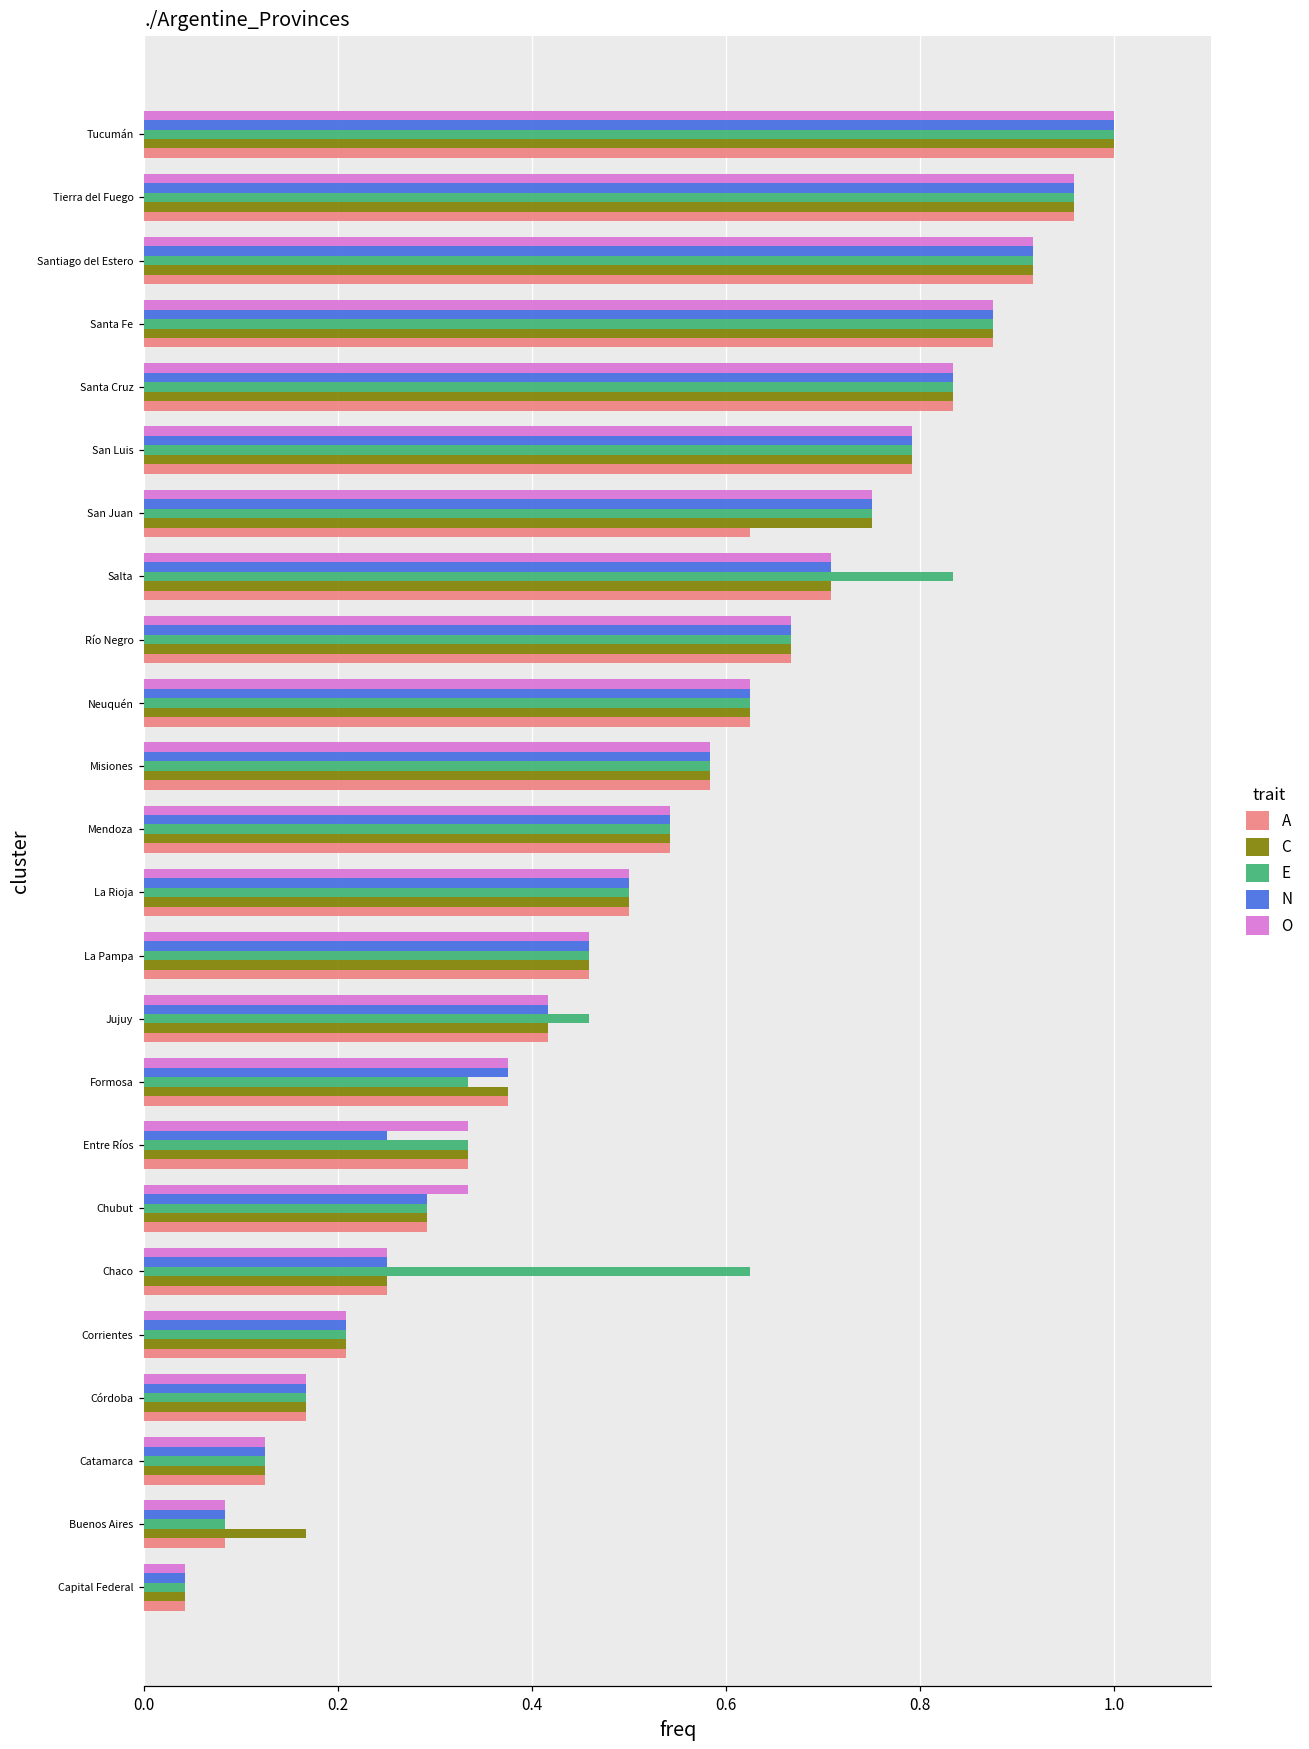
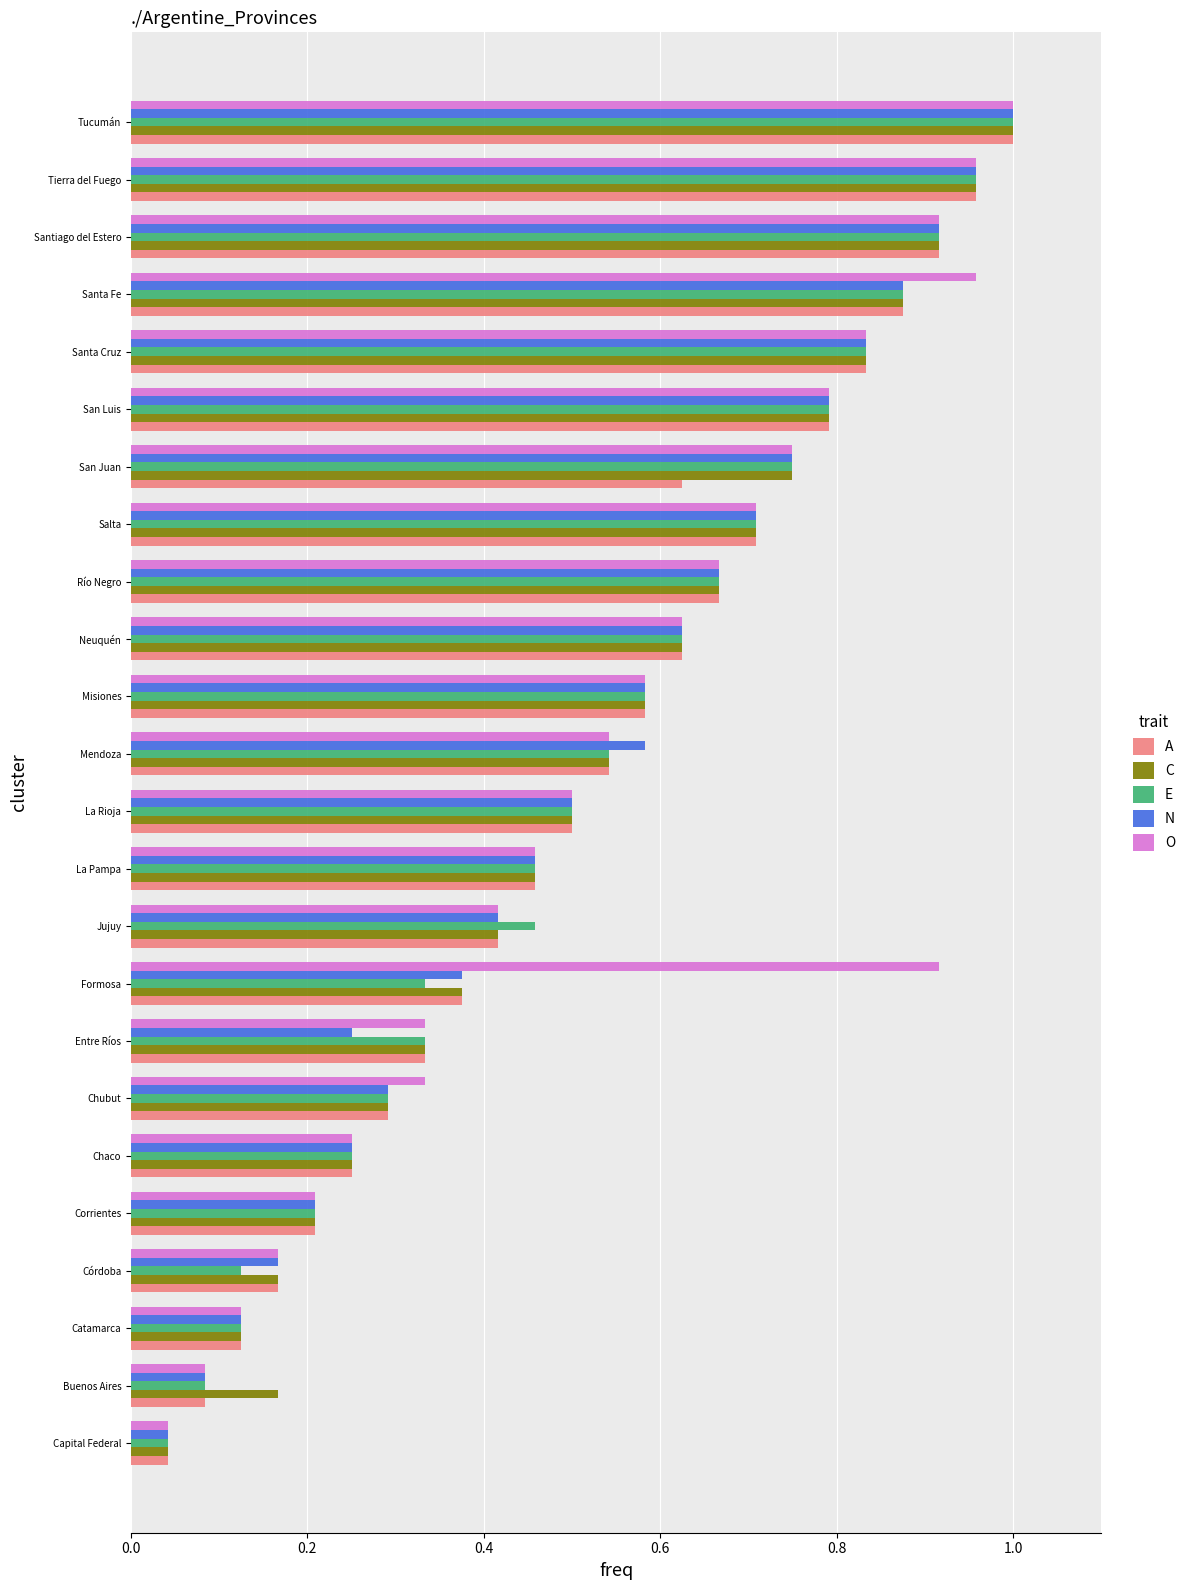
  {
    "A": {
      "Tucumán": 1.00,
      "Tierra del Fuego": 0.96,
      "Santiago del Estero": 0.92,
      "Santa Fe": 0.88,
      "Santa Cruz": 0.83,
      "San Luis": 0.79,
      "San Juan": 0.63,
      "Salta": 0.71,
      "Río Negro": 0.67,
      "Neuquén": 0.63,
      "Misiones": 0.58,
      "Mendoza": 0.54,
      "La Rioja": 0.50,
      "La Pampa": 0.46,
      "Jujuy": 0.42,
      "Formosa": 0.38,
      "Entre Ríos": 0.33,
      "Chubut": 0.29,
      "Chaco": 0.25,
      "Corrientes": 0.21,
      "Córdoba": 0.17,
      "Catamarca": 0.13,
      "Buenos Aires": 0.08,
      "Capital Federal": 0.04
    },
    "C": {
      "Tucumán": 1.00,
      "Tierra del Fuego": 0.96,
      "Santiago del Estero": 0.92,
      "Santa Fe": 0.88,
      "Santa Cruz": 0.83,
      "San Luis": 0.79,
      "San Juan": 0.75,
      "Salta": 0.71,
      "Río Negro": 0.67,
      "Neuquén": 0.63,
      "Misiones": 0.58,
      "Mendoza": 0.54,
      "La Rioja": 0.50,
      "La Pampa": 0.46,
      "Jujuy": 0.42,
      "Formosa": 0.38,
      "Entre Ríos": 0.33,
      "Chubut": 0.29,
      "Chaco": 0.25,
      "Corrientes": 0.21,
      "Córdoba": 0.17,
      "Catamarca": 0.13,
      "Buenos Aires": 0.17,
      "Capital Federal": 0.04
    },
    "E": {
      "Tucumán": 1.00,
      "Tierra del Fuego": 0.96,
      "Santiago del Estero": 0.92,
      "Santa Fe": 0.88,
      "Santa Cruz": 0.83,
      "San Luis": 0.79,
      "San Juan": 0.75,
-     "Salta": 0.83,
+     "Salta": 0.71,
      "Río Negro": 0.67,
      "Neuquén": 0.63,
      "Misiones": 0.58,
      "Mendoza": 0.54,
      "La Rioja": 0.50,
      "La Pampa": 0.46,
      "Jujuy": 0.46,
      "Formosa": 0.33,
      "Entre Ríos": 0.33,
      "Chubut": 0.29,
-     "Chaco": 0.63,
+     "Chaco": 0.25,
      "Corrientes": 0.21,
-     "Córdoba": 0.17,
+     "Córdoba": 0.13,
      "Catamarca": 0.13,
      "Buenos Aires": 0.08,
      "Capital Federal": 0.04
    },
    "N": {
      "Tucumán": 1.00,
      "Tierra del Fuego": 0.96,
      "Santiago del Estero": 0.92,
      "Santa Fe": 0.88,
      "Santa Cruz": 0.83,
      "San Luis": 0.79,
      "San Juan": 0.75,
      "Salta": 0.71,
      "Río Negro": 0.67,
      "Neuquén": 0.63,
      "Misiones": 0.58,
-     "Mendoza": 0.54,
+     "Mendoza": 0.58,
      "La Rioja": 0.50,
      "La Pampa": 0.46,
      "Jujuy": 0.42,
      "Formosa": 0.38,
      "Entre Ríos": 0.25,
      "Chubut": 0.29,
      "Chaco": 0.25,
      "Corrientes": 0.21,
      "Córdoba": 0.17,
      "Catamarca": 0.13,
      "Buenos Aires": 0.08,
      "Capital Federal": 0.04
    },
    "O": {
      "Tucumán": 1.00,
      "Tierra del Fuego": 0.96,
      "Santiago del Estero": 0.92,
-     "Santa Fe": 0.88,
+     "Santa Fe": 0.96,
      "Santa Cruz": 0.83,
      "San Luis": 0.79,
      "San Juan": 0.75,
      "Salta": 0.71,
      "Río Negro": 0.67,
      "Neuquén": 0.63,
      "Misiones": 0.58,
      "Mendoza": 0.54,
      "La Rioja": 0.50,
      "La Pampa": 0.46,
      "Jujuy": 0.42,
-     "Formosa": 0.38,
+     "Formosa": 0.92,
      "Entre Ríos": 0.33,
      "Chubut": 0.33,
      "Chaco": 0.25,
      "Corrientes": 0.21,
      "Córdoba": 0.17,
      "Catamarca": 0.13,
      "Buenos Aires": 0.08,
      "Capital Federal": 0.04
    }
  }
